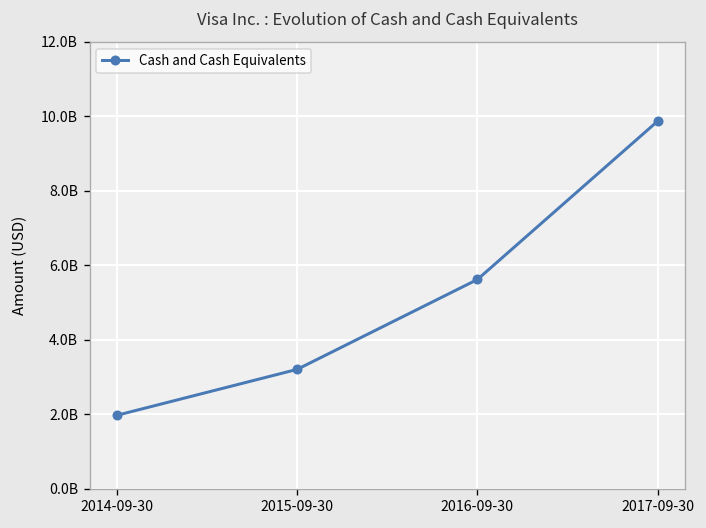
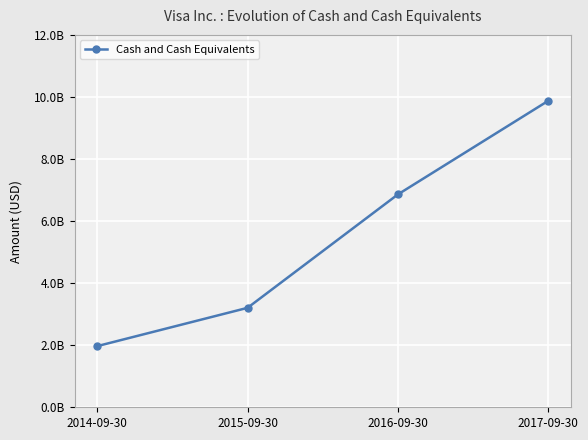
  {
    "2014-09-30": 2000000000,
    "2015-09-30": 3200000000,
-   "2016-09-30": 5600000000,
+   "2016-09-30": 6900000000,
    "2017-09-30": 9900000000
  }
